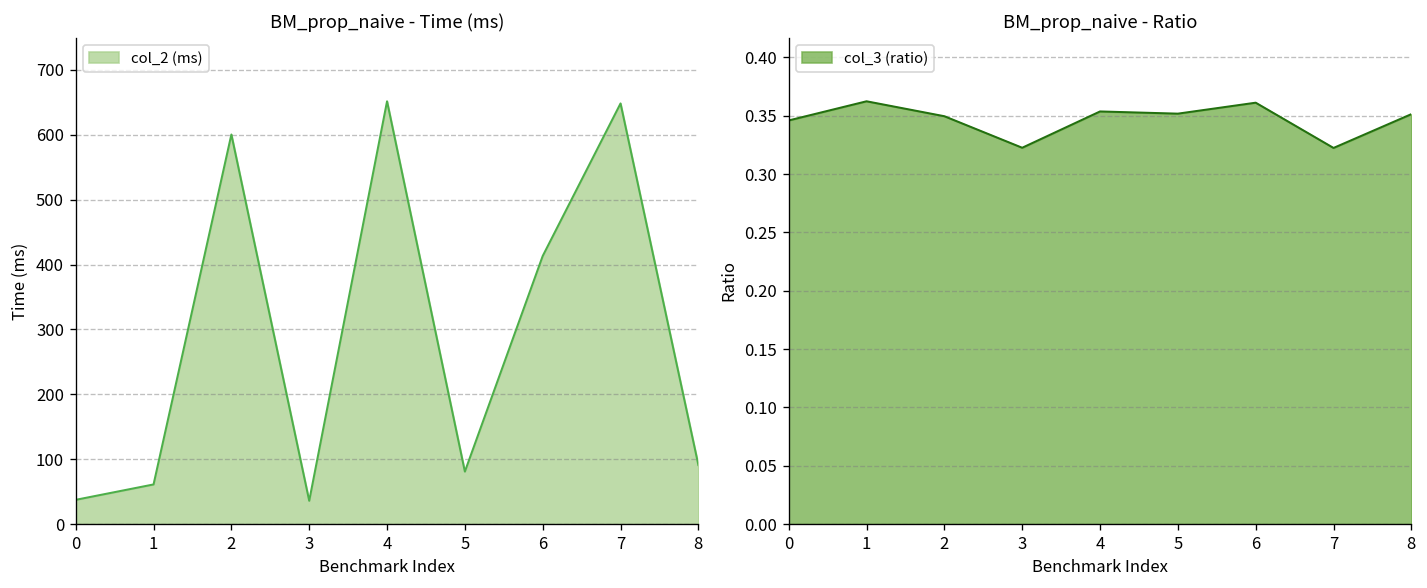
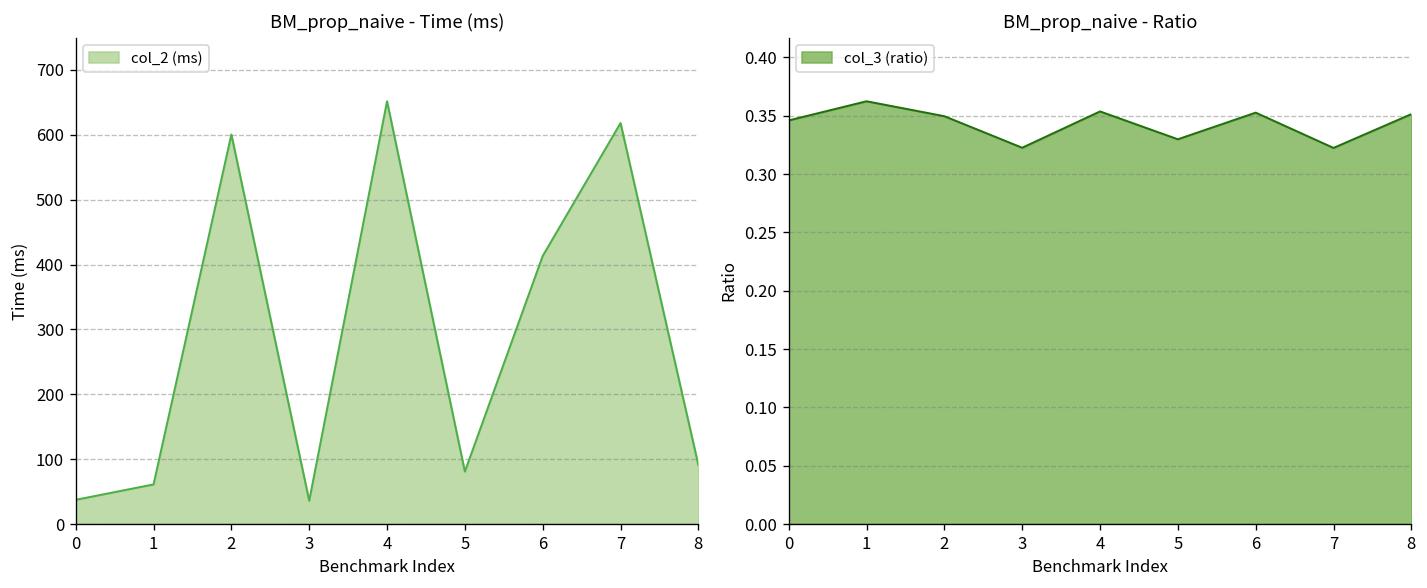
  {
    "BM_prop_naive - Time (ms)": {
      "0": 40,
      "1": 60,
      "2": 600,
      "3": 40,
      "4": 650,
      "5": 80,
      "6": 410,
-     "7": 650,
+     "7": 620,
      "8": 90
    },
    "BM_prop_naive - Ratio": {
      "0": 0.35,
      "1": 0.36,
      "2": 0.35,
      "3": 0.32,
      "4": 0.35,
-     "5": 0.35,
-     "6": 0.36,
+     "5": 0.33,
+     "6": 0.35,
      "7": 0.32,
      "8": 0.35
    }
  }
